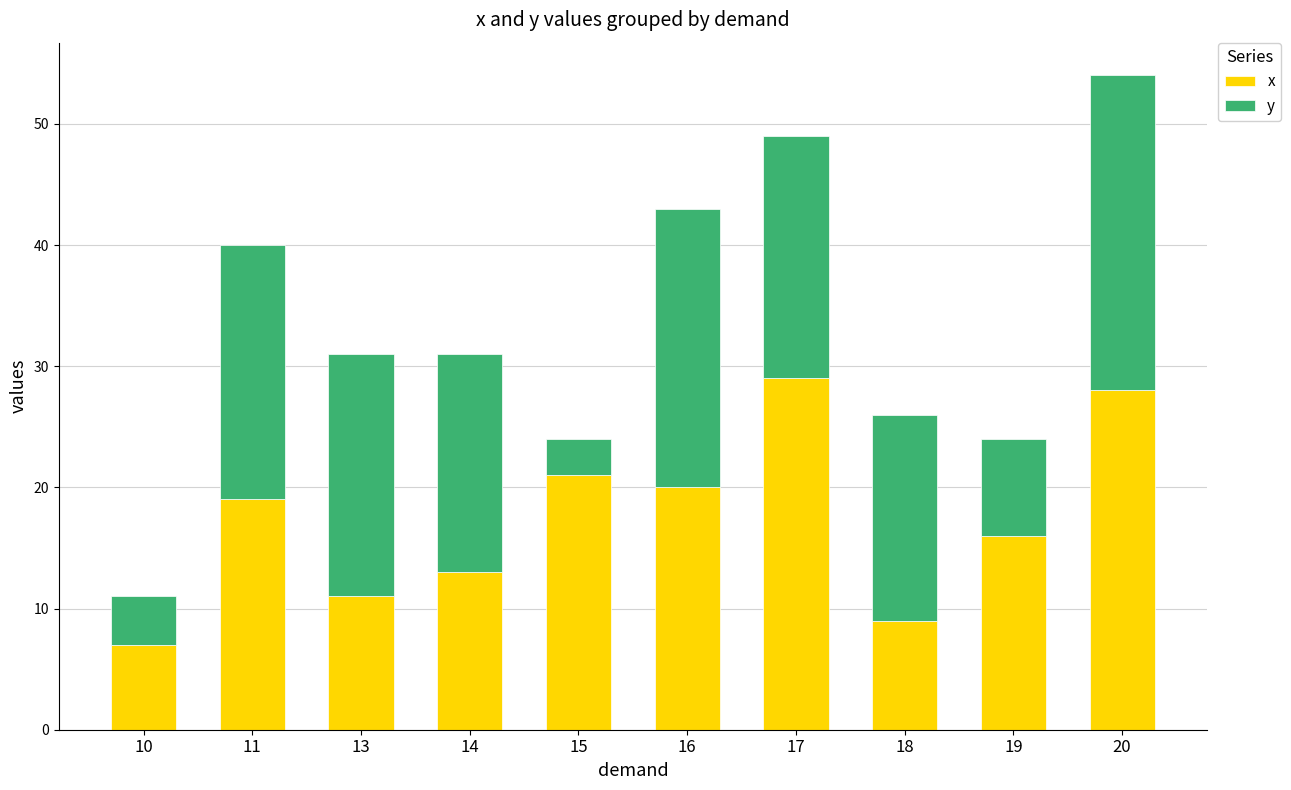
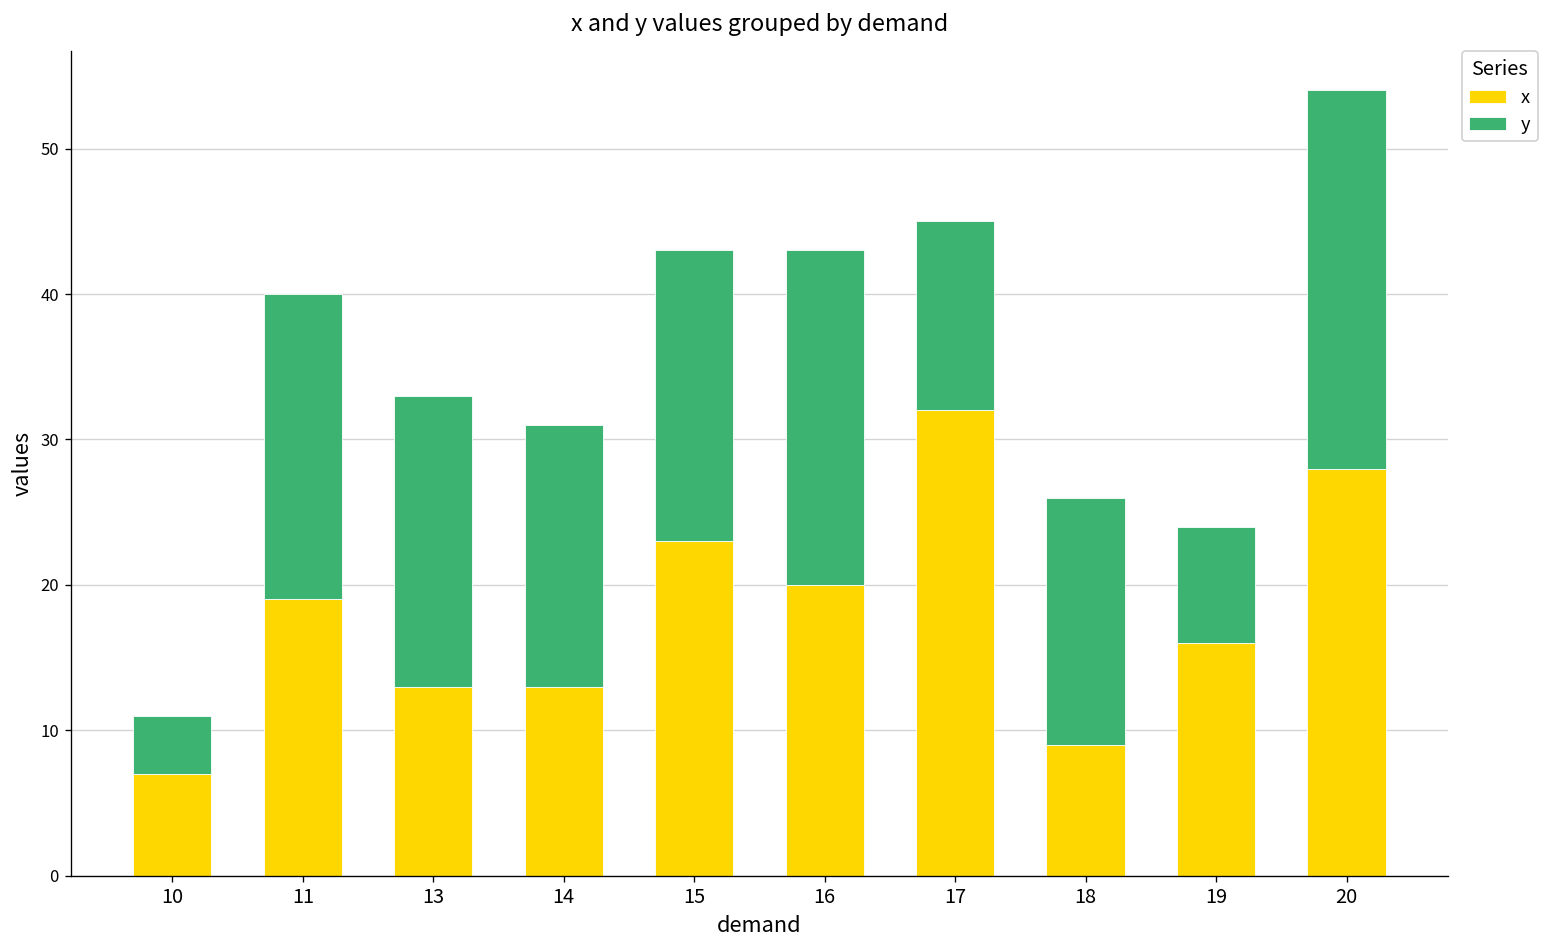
  {
    "x": {
      "10": 7,
      "11": 19,
-     "13": 11,
+     "13": 13,
      "14": 13,
-     "15": 21,
+     "15": 23,
      "16": 20,
-     "17": 29,
+     "17": 32,
      "18": 9,
      "19": 16,
      "20": 28
    },
    "y": {
      "10": 4,
      "11": 21,
      "13": 20,
      "14": 18,
-     "15": 3,
+     "15": 20,
      "16": 23,
-     "17": 20,
+     "17": 13,
      "18": 17,
      "19": 8,
      "20": 26
    }
  }
